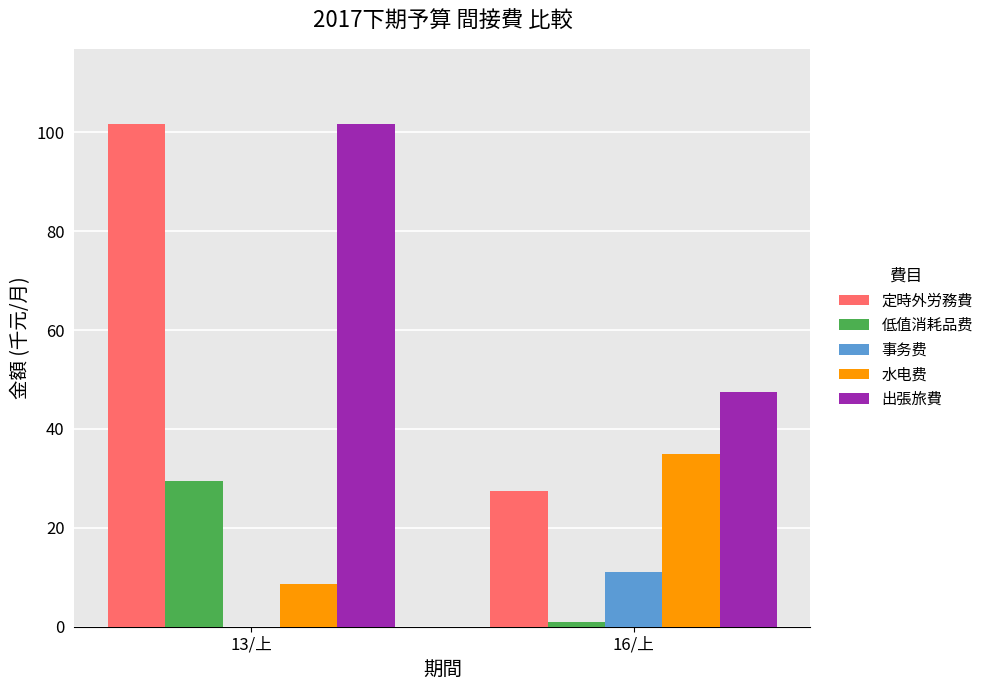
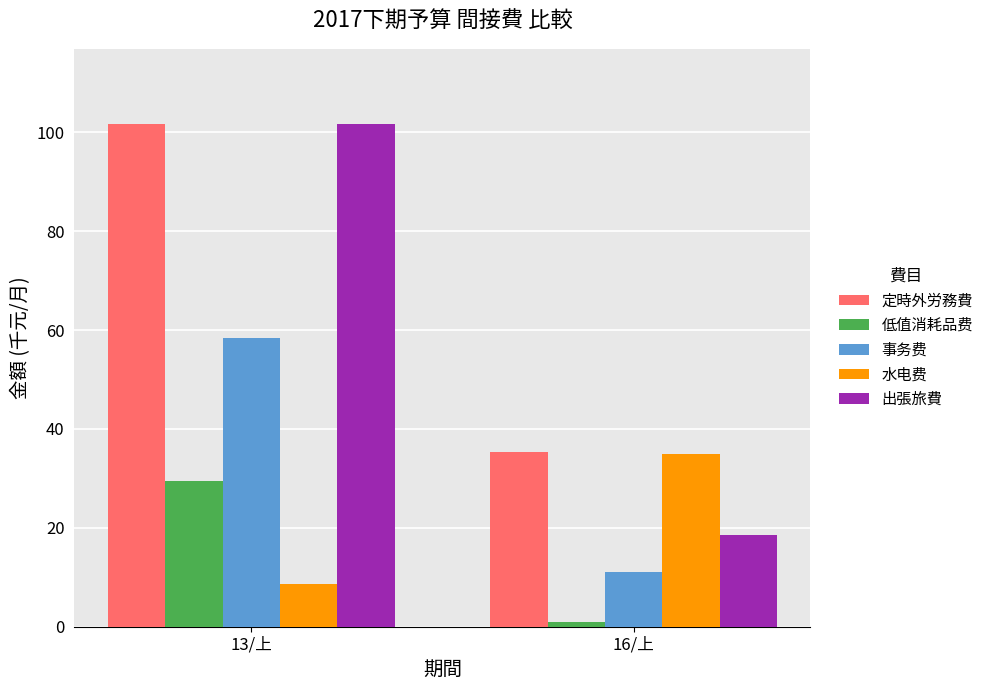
  {
    "定時外労務費": {
      "13/上": 102,
-     "16/上": 27
+     "16/上": 35
    },
    "低值消耗品费": {
      "13/上": 29,
      "16/上": 1
    },
    "事务费": {
-     "13/上": 0,
+     "13/上": 58,
      "16/上": 11
    },
    "水电费": {
      "13/上": 9,
      "16/上": 35
    },
    "出張旅費": {
      "13/上": 102,
-     "16/上": 47
+     "16/上": 19
    }
  }
